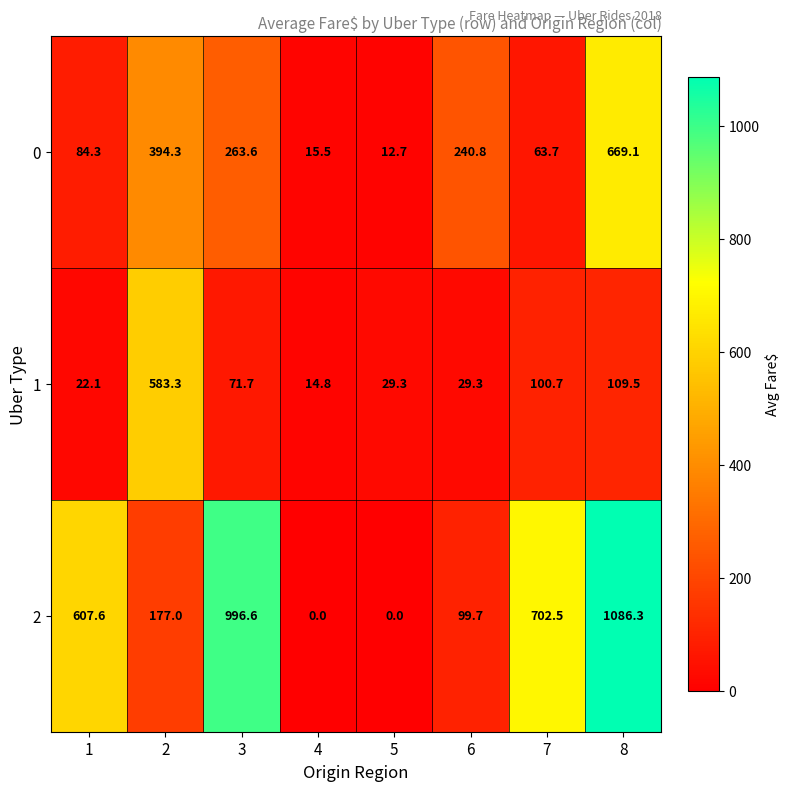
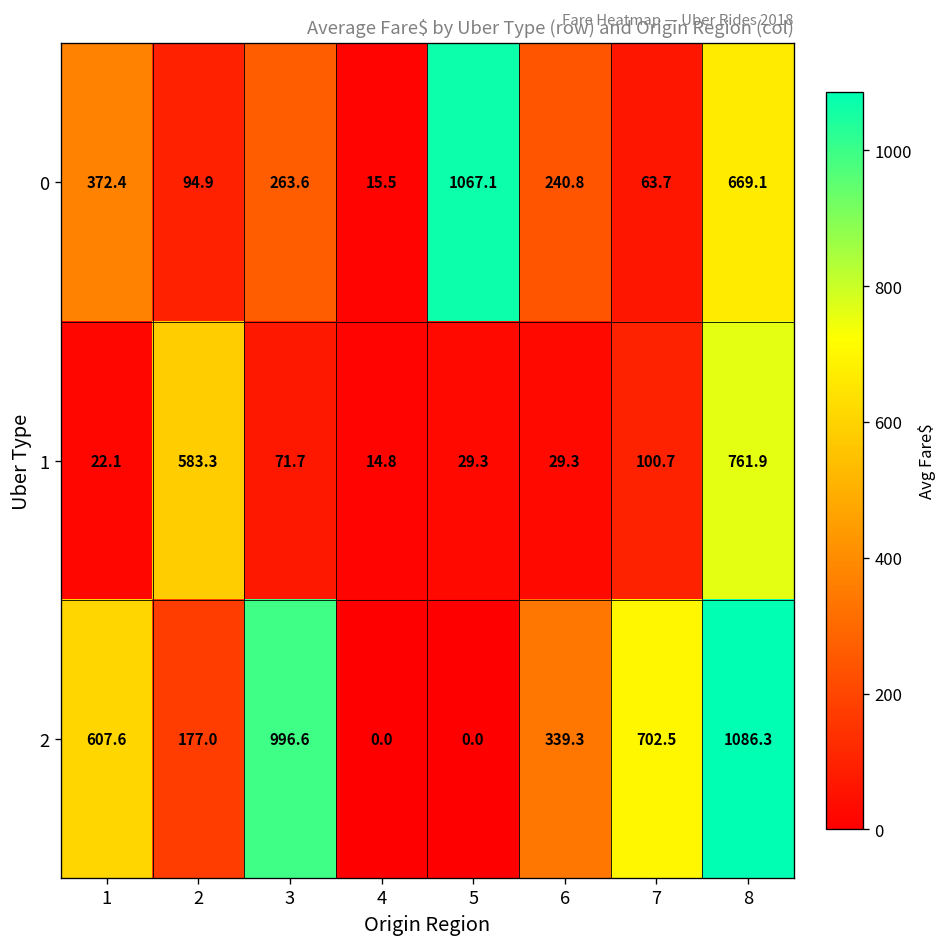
  {
    "0": {
-     "1": 84.3,
-     "2": 394.3,
+     "1": 372.4,
+     "2": 94.9,
      "3": 263.6,
      "4": 15.5,
-     "5": 12.7,
+     "5": 1067.1,
      "6": 240.8,
      "7": 63.7,
      "8": 669.1
    },
    "1": {
      "1": 22.1,
      "2": 583.3,
      "3": 71.7,
      "4": 14.8,
      "5": 29.3,
      "6": 29.3,
      "7": 100.7,
-     "8": 109.5
+     "8": 761.9
    },
    "2": {
      "1": 607.6,
      "2": 177.0,
      "3": 996.6,
      "4": 0.0,
      "5": 0.0,
-     "6": 99.7,
+     "6": 339.3,
      "7": 702.5,
      "8": 1086.3
    }
  }
